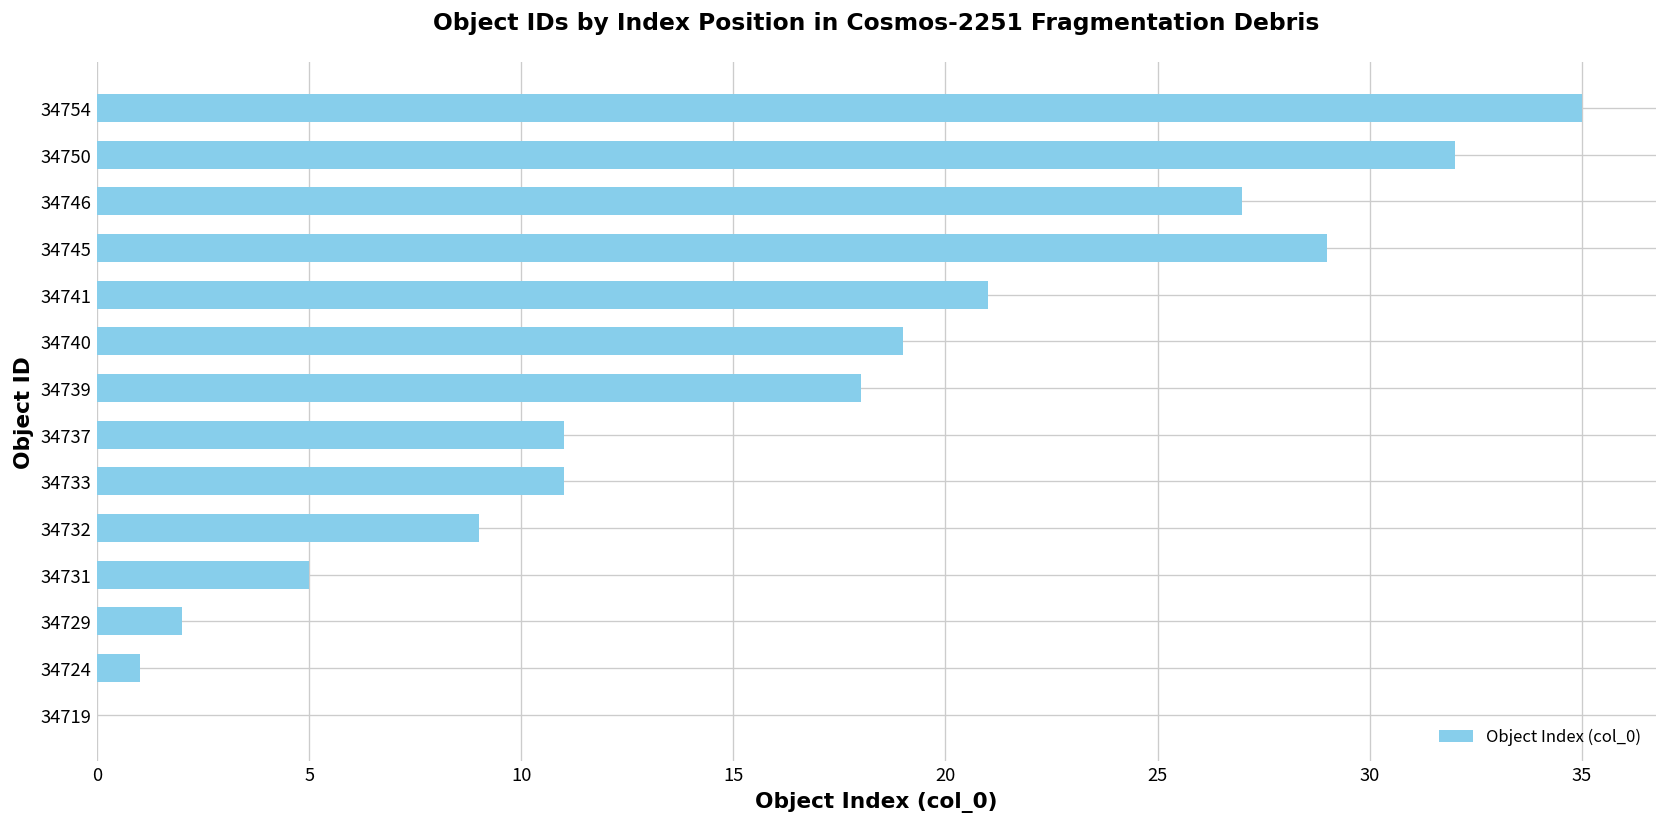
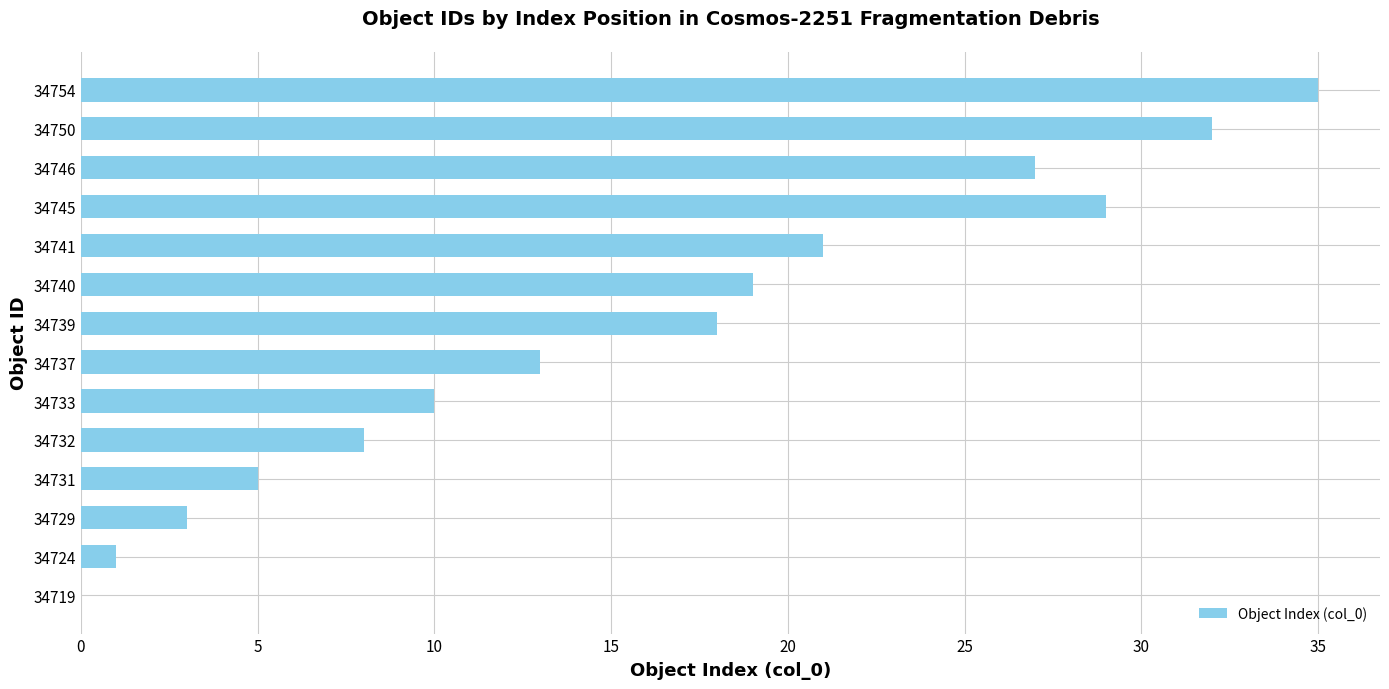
  {
    "34754": 35,
    "34750": 32,
    "34746": 27,
    "34745": 29,
    "34741": 21,
    "34740": 19,
    "34739": 18,
-   "34737": 11,
-   "34733": 11,
-   "34732": 9,
+   "34737": 13,
+   "34733": 10,
+   "34732": 8,
    "34731": 5,
-   "34729": 2,
+   "34729": 3,
    "34724": 1,
    "34719": 0
  }
